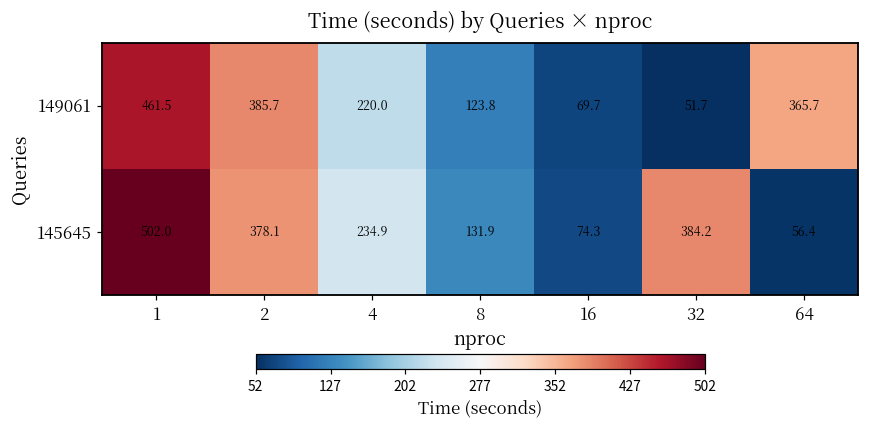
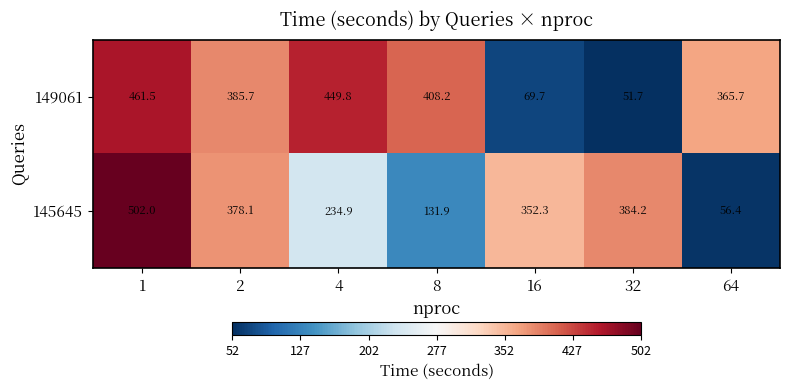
  {
    "149061": {
      "1": 461.5,
      "2": 385.7,
-     "4": 220.0,
-     "8": 123.8,
+     "4": 449.8,
+     "8": 408.2,
      "16": 69.7,
      "32": 51.7,
      "64": 365.7
    },
    "145645": {
      "1": 502.0,
      "2": 378.1,
      "4": 234.9,
      "8": 131.9,
-     "16": 74.3,
+     "16": 352.3,
      "32": 384.2,
      "64": 56.4
    }
  }
